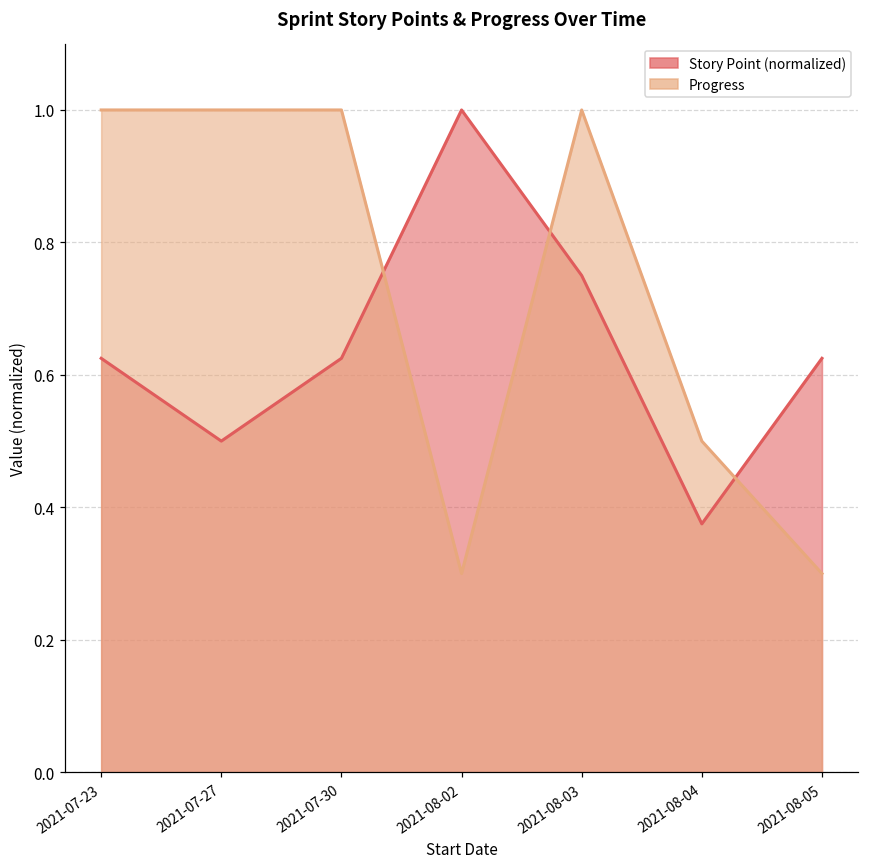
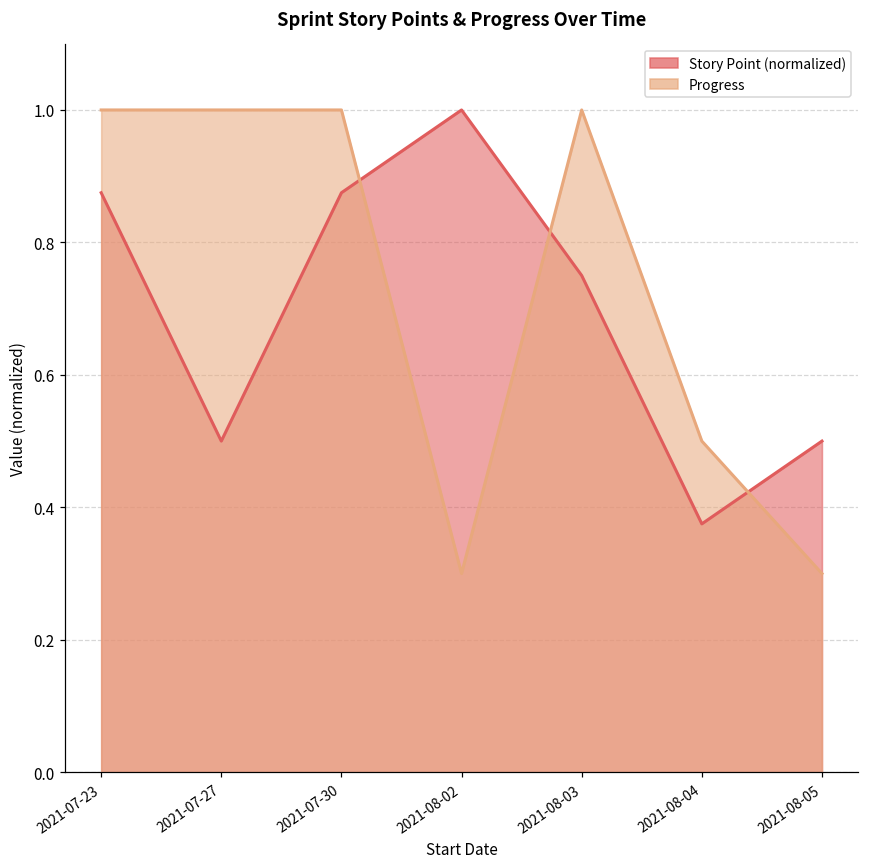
  {
    "Story Point (normalized)": {
-     "2021-07-23": 0.63,
+     "2021-07-23": 0.88,
      "2021-07-27": 0.50,
-     "2021-07-30": 0.63,
+     "2021-07-30": 0.88,
      "2021-08-02": 1.00,
      "2021-08-03": 0.75,
      "2021-08-04": 0.38,
-     "2021-08-05": 0.63
+     "2021-08-05": 0.50
    },
    "Progress": {
      "2021-07-23": 1.00,
      "2021-07-27": 1.00,
      "2021-07-30": 1.00,
      "2021-08-02": 0.30,
      "2021-08-03": 1.00,
      "2021-08-04": 0.50,
      "2021-08-05": 0.30
    }
  }
